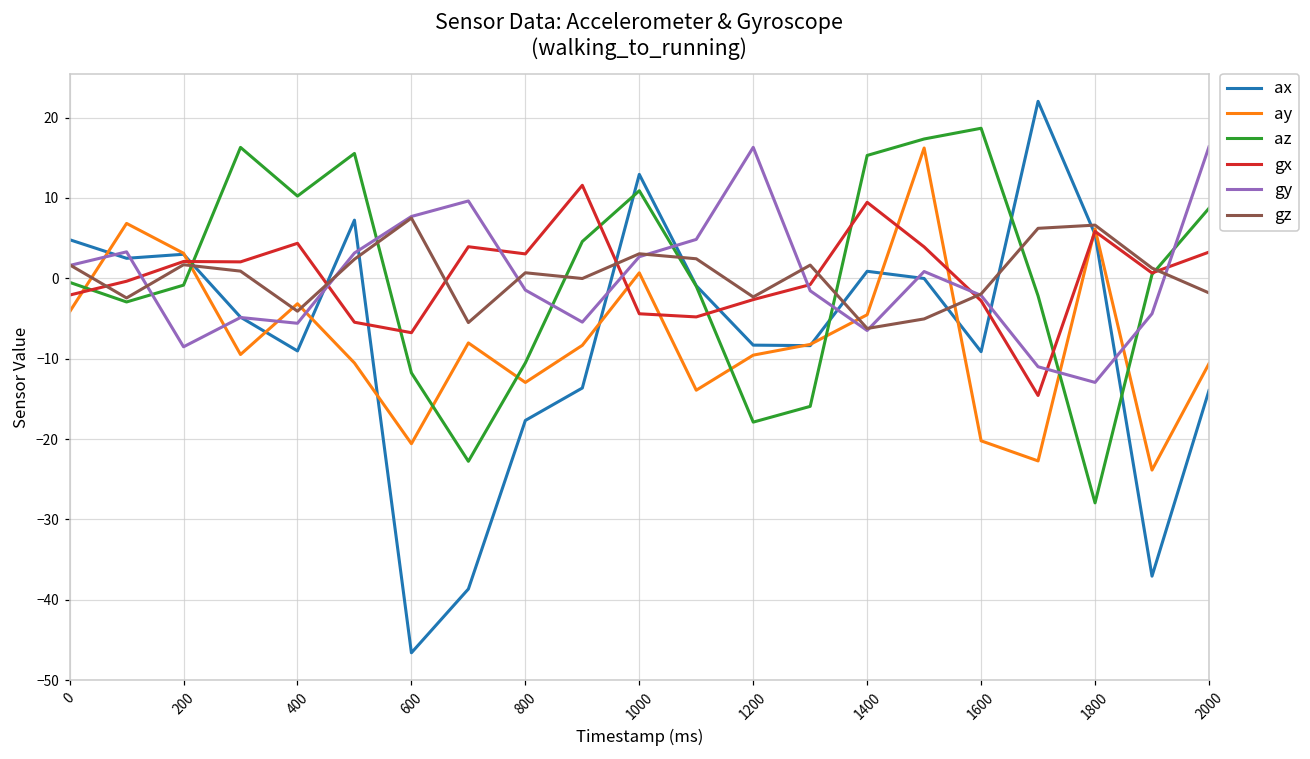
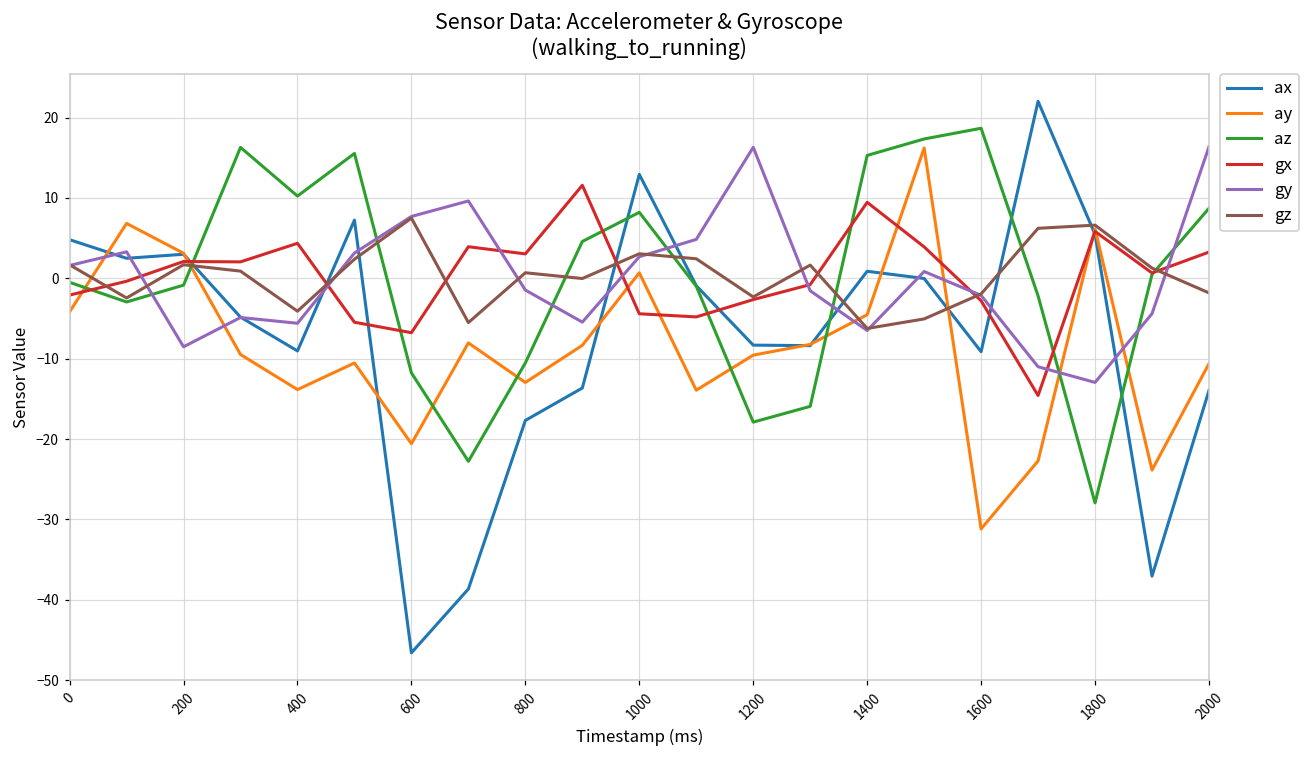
  {
    "ax": {
      "0": 5,
      "400": -9,
      "600": -47,
      "800": -18,
      "1000": 13,
      "1200": -8,
      "1400": 1,
      "1600": -9,
      "1800": 5,
      "2000": -14
    },
    "ay": {
      "0": -4,
-     "400": -3,
+     "400": -14,
      "600": -21,
      "800": -13,
      "1000": 1,
      "1200": -10,
      "1400": -5,
-     "1600": -20,
+     "1600": -31,
      "2000": -11
    },
    "az": {
      "0": 0,
      "200": -1,
      "400": 10,
      "600": -12,
      "800": -11,
-     "1000": 11,
+     "1000": 8,
      "1200": -18,
      "1400": 15,
      "1600": 19,
      "1800": -28,
      "2000": 9
    },
    "gx": {
      "0": -2,
      "200": 2,
      "400": 4,
      "600": -7,
      "800": 3,
      "1000": -4,
      "1400": 9,
      "1600": -3,
      "2000": 3
    },
    "gy": {
      "200": -9,
      "400": -6,
      "800": -1,
      "1000": 3,
      "1200": 16,
      "1800": -13,
      "2000": 16
    },
    "gz": {
      "200": 2,
      "400": -4,
      "800": 1,
      "1000": 3,
      "1800": 7,
      "2000": -2
    }
  }
